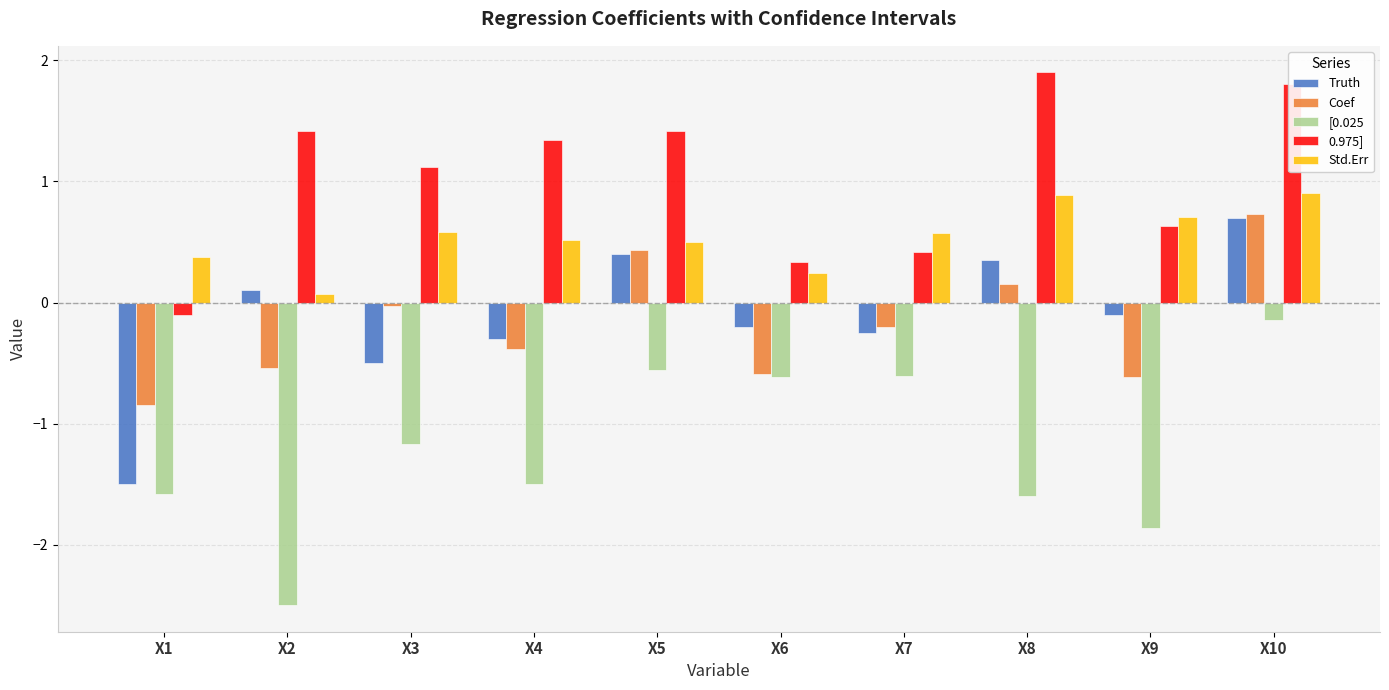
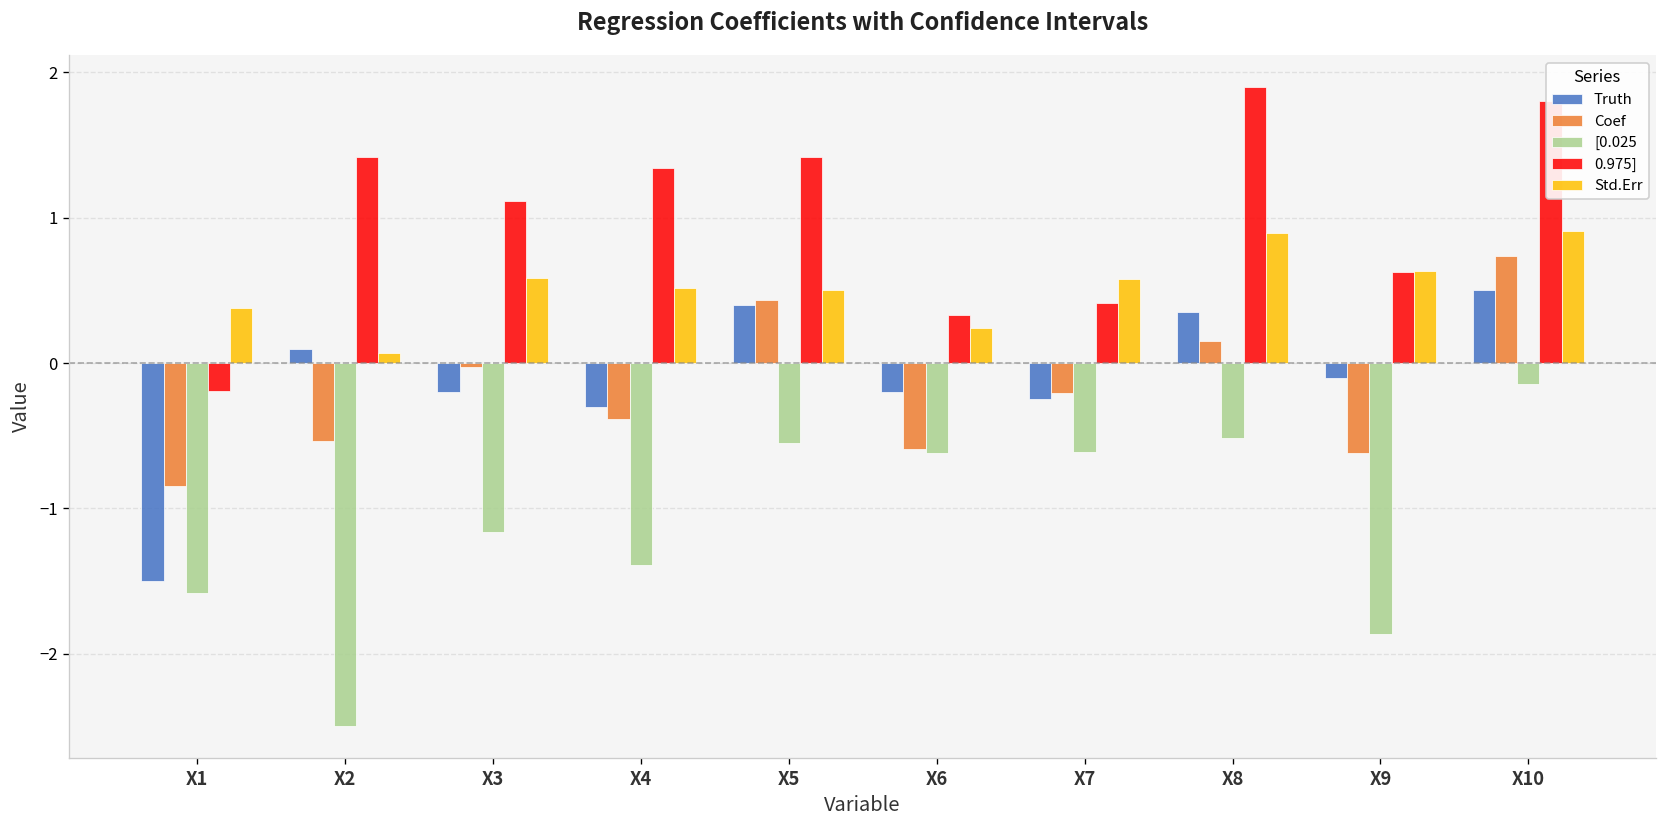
  {
    "Truth": {
      "X1": -1.5,
      "X2": 0.1,
-     "X3": -0.5,
+     "X3": -0.2,
      "X4": -0.3,
      "X5": 0.4,
      "X6": -0.2,
      "X7": -0.25,
      "X8": 0.35,
      "X9": -0.1,
-     "X10": 0.7
+     "X10": 0.5
    },
    "Coef": {
      "X1": -0.84,
      "X2": -0.54,
      "X3": -0.02,
      "X4": -0.38,
      "X5": 0.43,
      "X6": -0.59,
      "X7": -0.20,
      "X8": 0.15,
      "X9": -0.62,
      "X10": 0.73
    },
    "[0.025": {
      "X1": -1.58,
      "X2": -2.50,
      "X3": -1.16,
-     "X4": -1.50,
+     "X4": -1.39,
      "X5": -0.55,
      "X6": -0.62,
      "X7": -0.61,
-     "X8": -1.60,
+     "X8": -0.51,
      "X9": -1.86,
      "X10": -0.14
    },
    "0.975]": {
-     "X1": -0.11,
+     "X1": -0.19,
      "X2": 1.42,
      "X3": 1.12,
      "X4": 1.34,
      "X5": 1.42,
      "X6": 0.33,
      "X7": 0.42,
      "X8": 1.90,
      "X9": 0.63
    },
    "Std.Err": {
      "X1": 0.38,
      "X2": 0.07,
      "X3": 0.58,
      "X4": 0.51,
      "X5": 0.50,
      "X6": 0.24,
      "X7": 0.58,
      "X8": 0.89,
-     "X9": 0.71,
+     "X9": 0.63,
      "X10": 0.91
    }
  }
